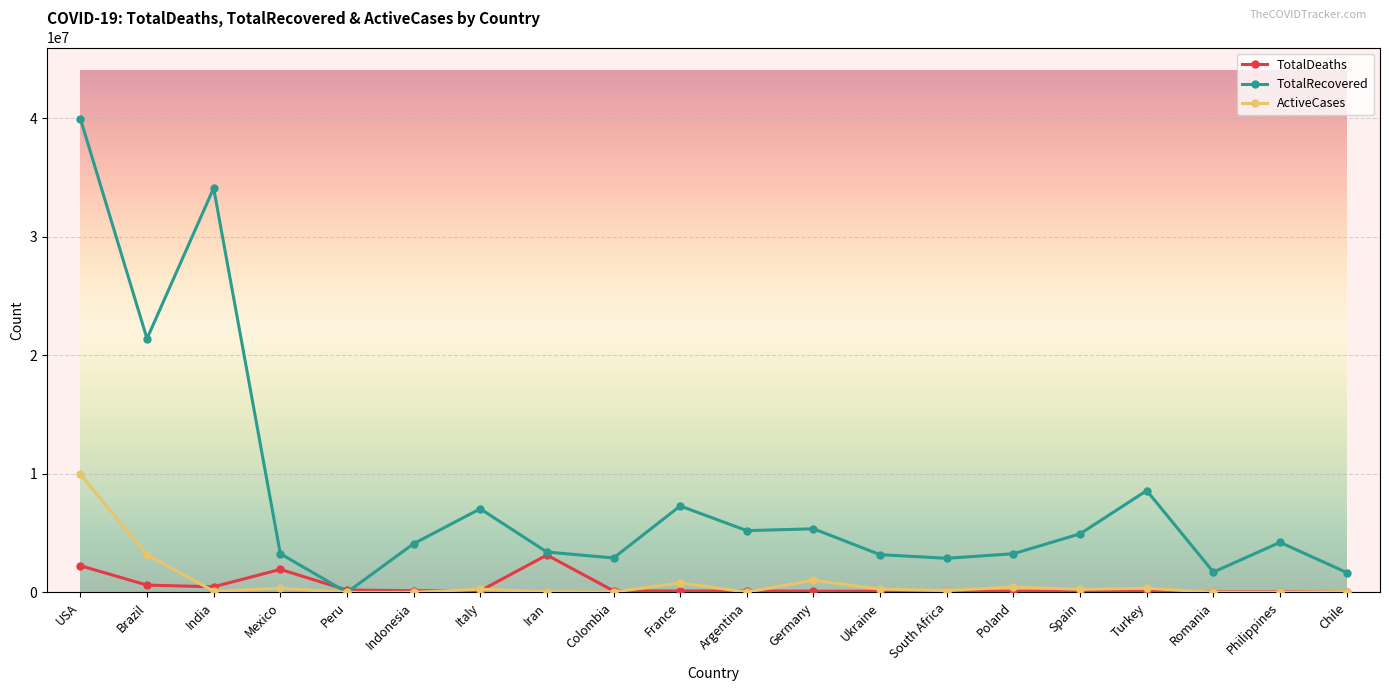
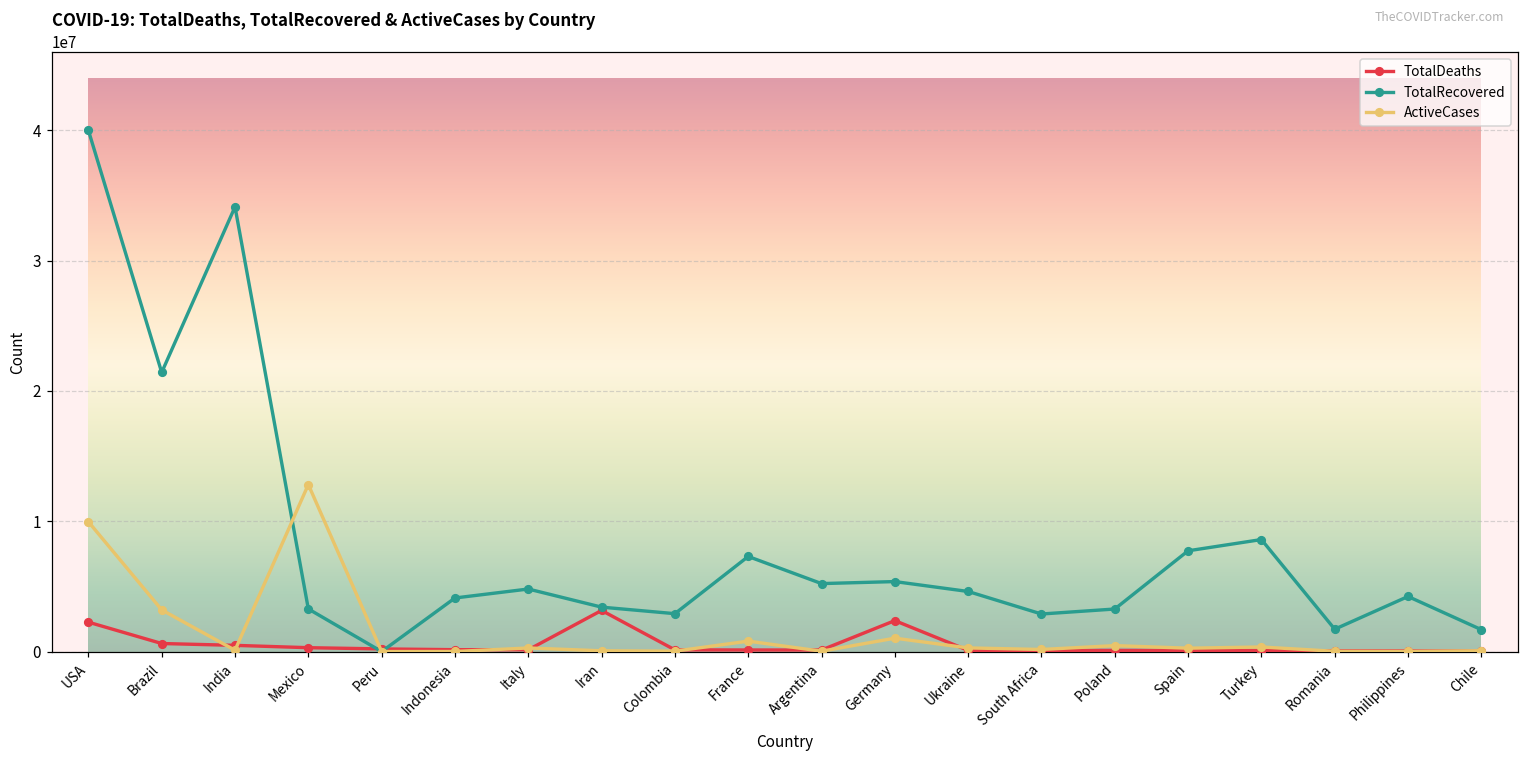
  {
    "TotalDeaths": {
      "USA": 2300000,
      "Brazil": 600000,
      "India": 500000,
-     "Mexico": 1900000,
+     "Mexico": 300000,
      "Iran": 3200000,
      "France": 100000,
-     "Germany": 100000,
+     "Germany": 2400000,
      "Poland": 100000,
      "Turkey": 100000
    },
    "TotalRecovered": {
      "USA": 40000000,
      "Brazil": 21400000,
      "India": 34100000,
      "Mexico": 3300000,
      "Indonesia": 4100000,
-     "Italy": 7100000,
+     "Italy": 4800000,
      "Iran": 3400000,
      "Colombia": 2900000,
      "France": 7300000,
      "Argentina": 5200000,
      "Germany": 5400000,
-     "Ukraine": 3200000,
+     "Ukraine": 4600000,
      "South Africa": 2900000,
      "Poland": 3300000,
-     "Spain": 4900000,
+     "Spain": 7700000,
      "Turkey": 8600000,
      "Romania": 1700000,
      "Philippines": 4200000,
      "Chile": 1700000
    },
    "ActiveCases": {
      "USA": 10000000,
      "Brazil": 3200000,
      "India": 100000,
-     "Mexico": 300000,
+     "Mexico": 12800000,
      "Iran": 100000,
      "France": 800000,
      "Germany": 1000000,
      "Poland": 500000,
      "Turkey": 400000
    }
  }
